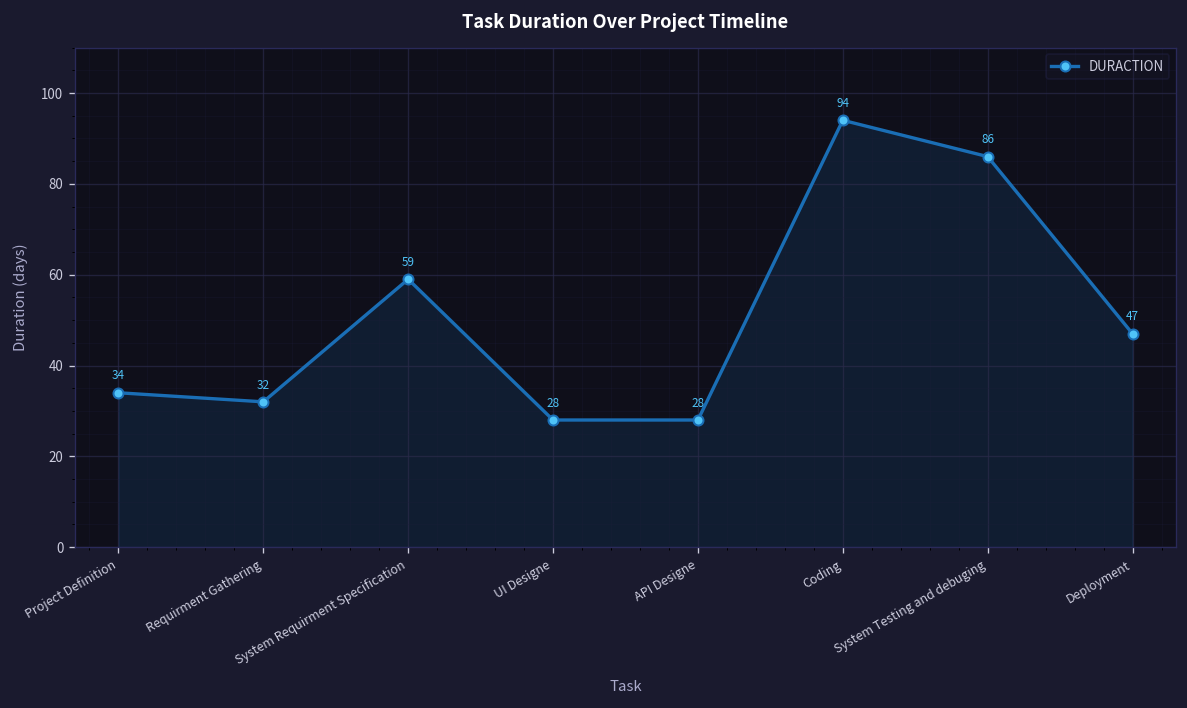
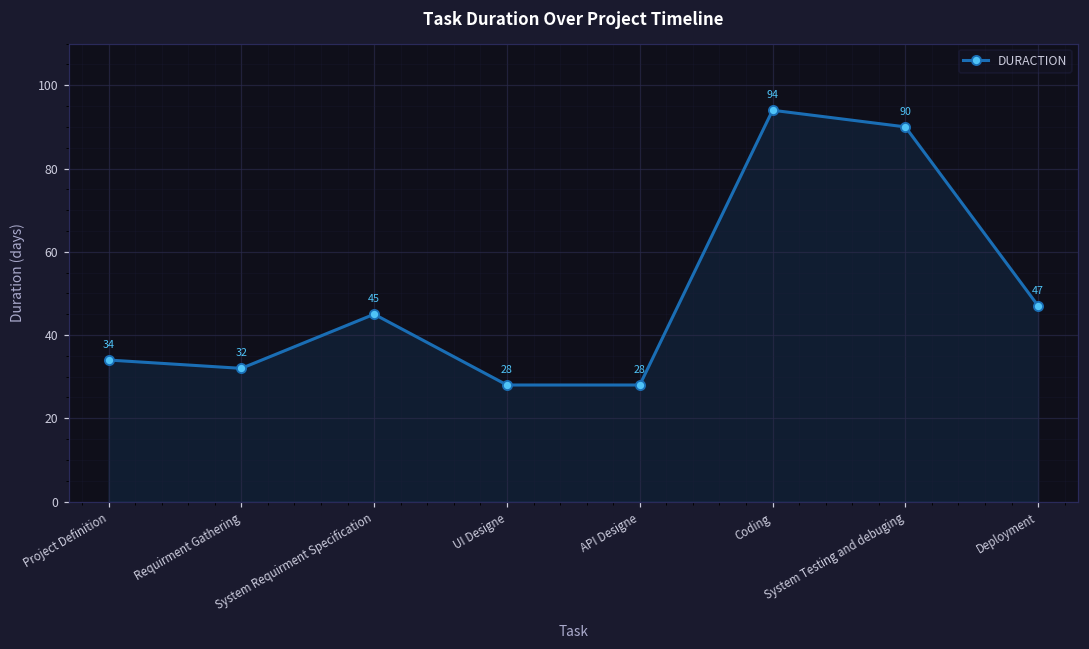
  {
    "Project Definition": 34,
    "Requirment Gathering": 32,
-   "System Requirment Specification": 59,
+   "System Requirment Specification": 45,
    "UI Designe": 28,
    "API Designe": 28,
    "Coding": 94,
-   "System Testing and debuging": 86,
+   "System Testing and debuging": 90,
    "Deployment": 47
  }
